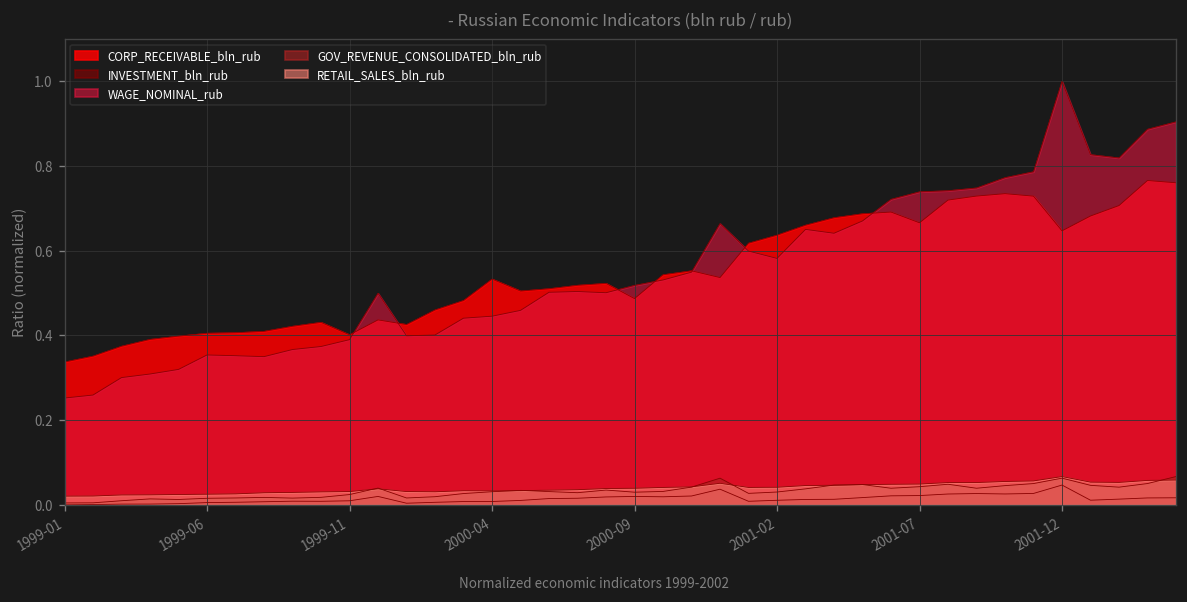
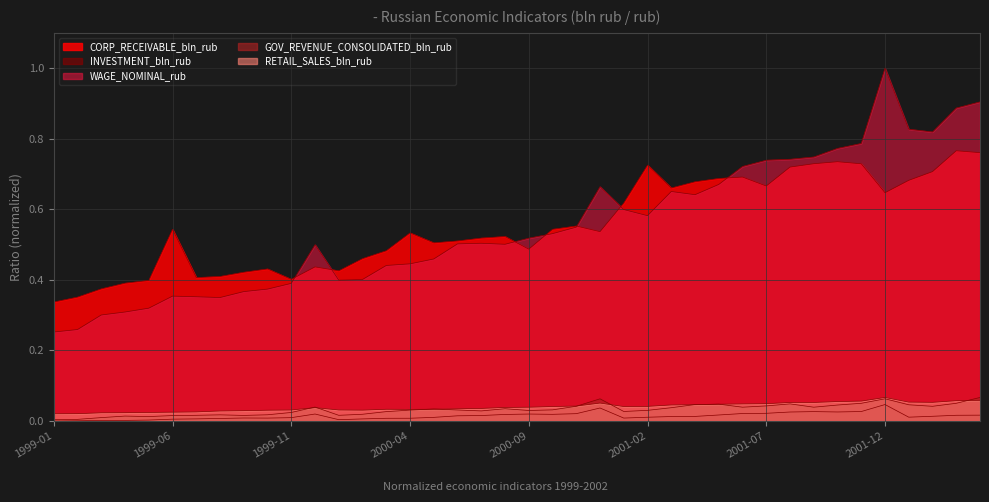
  {
    "CORP_RECEIVABLE_bln_rub": {
      "1999-01": 0.34,
-     "1999-06": 0.41,
+     "1999-06": 0.54,
      "1999-11": 0.40,
      "2000-04": 0.53,
      "2000-09": 0.49,
-     "2001-02": 0.64,
+     "2001-02": 0.73,
      "2001-07": 0.67,
      "2001-12": 0.65
    },
    "RETAIL_SALES_bln_rub": {
      "1999-01": 0.02,
      "1999-06": 0.03,
      "2000-09": 0.04,
      "2001-02": 0.04
    }
  }
